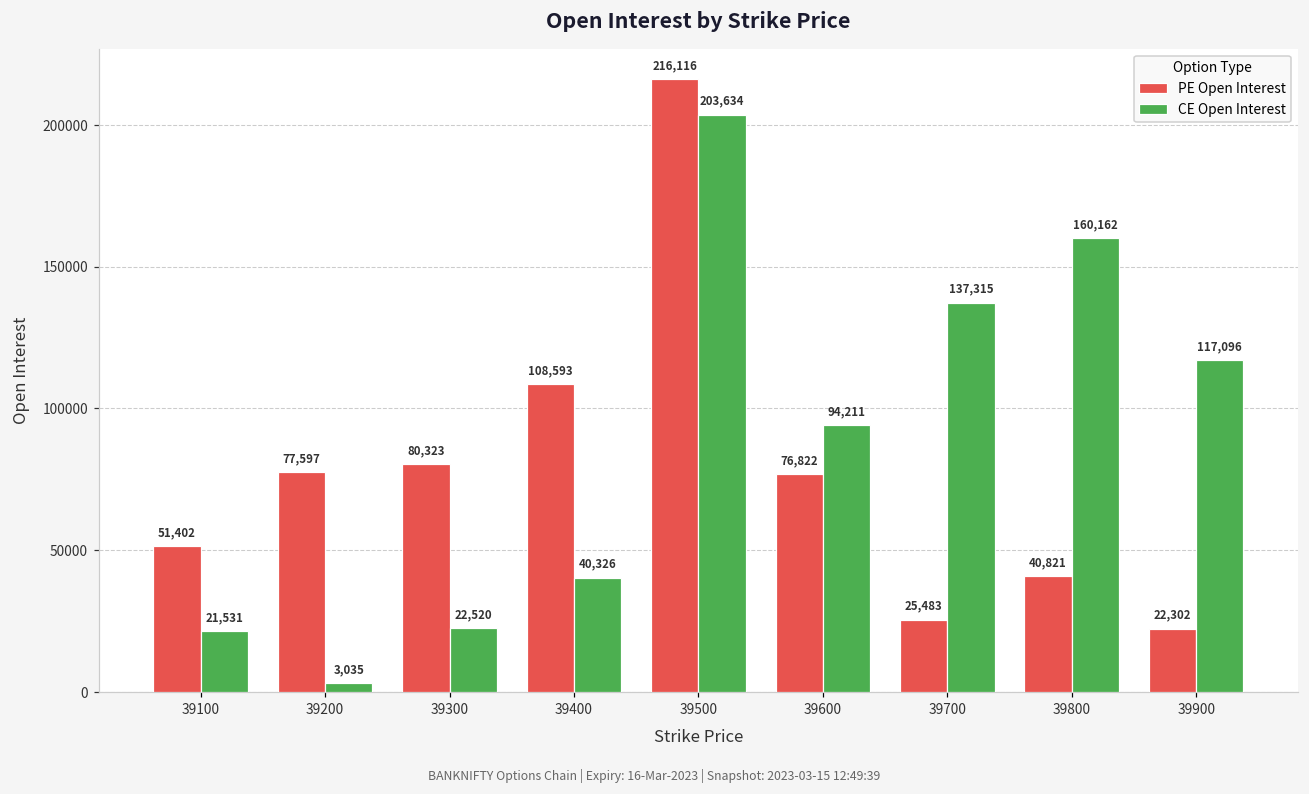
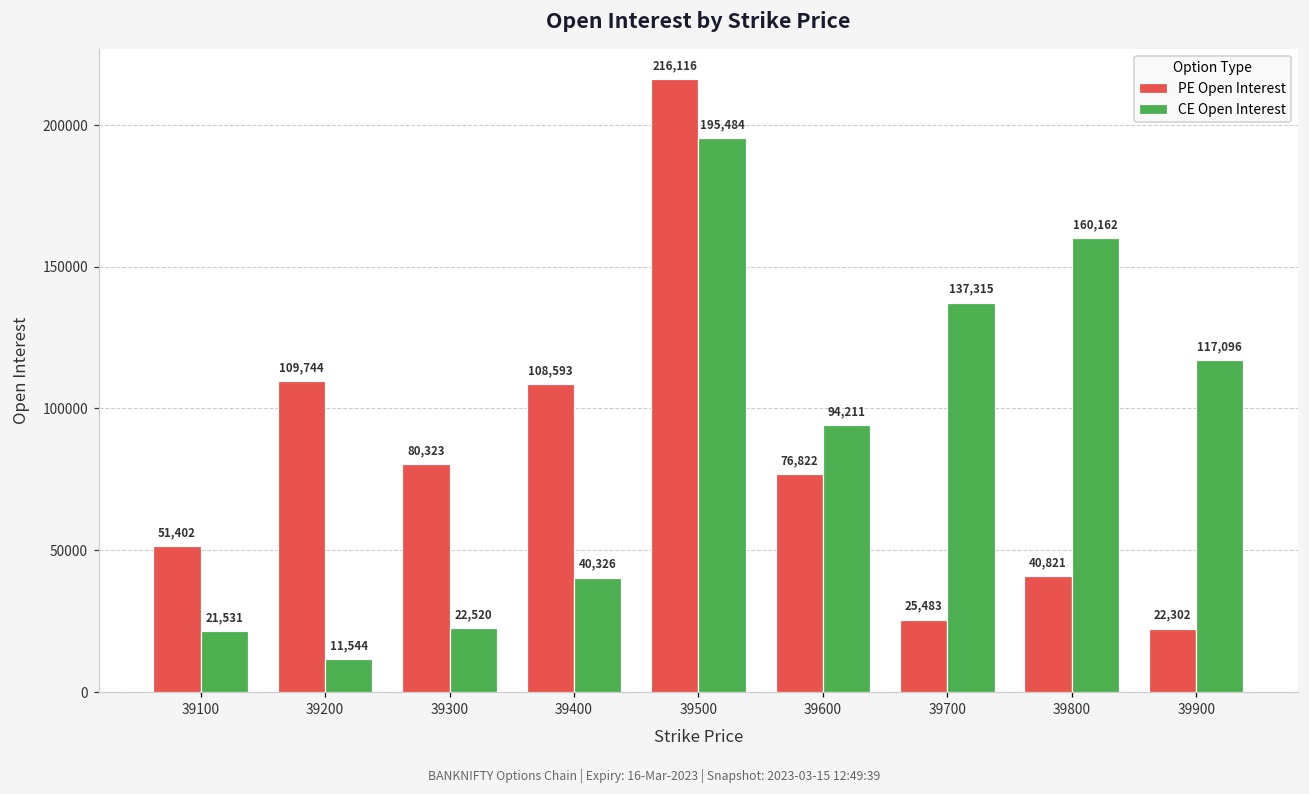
  {
    "PE Open Interest": {
      "39100": "51,402",
-     "39200": "77,597",
+     "39200": "109,744",
      "39300": "80,323",
      "39400": "108,593",
      "39500": "216,116",
      "39600": "76,822",
      "39700": "25,483",
      "39800": "40,821",
      "39900": "22,302"
    },
    "CE Open Interest": {
      "39100": "21,531",
-     "39200": "3,035",
+     "39200": "11,544",
      "39300": "22,520",
      "39400": "40,326",
-     "39500": "203,634",
+     "39500": "195,484",
      "39600": "94,211",
      "39700": "137,315",
      "39800": "160,162",
      "39900": "117,096"
    }
  }
